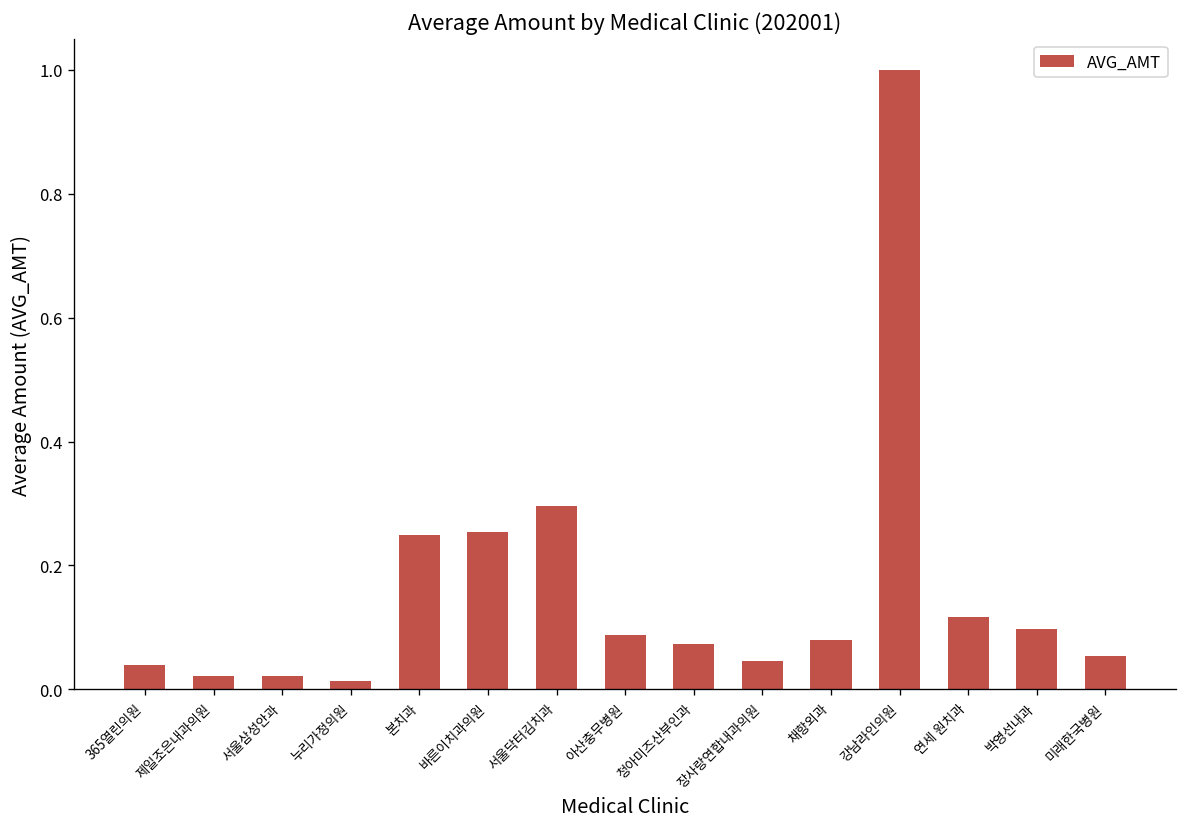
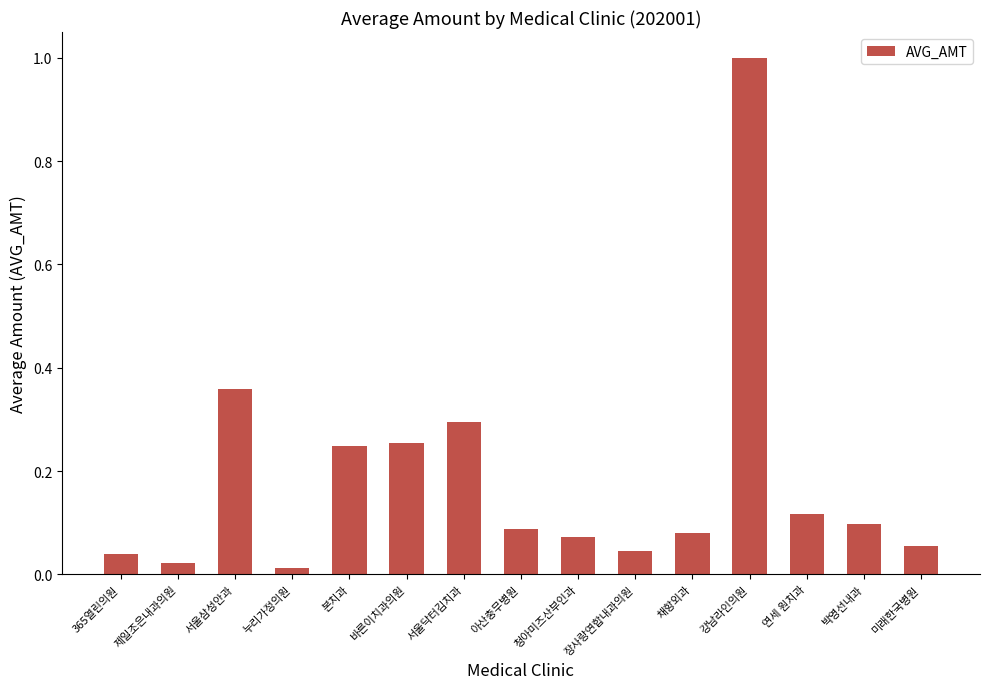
  {
    "365열린의원": 0.04,
    "제일조은내과의원": 0.02,
-   "서울삼성안과": 0.02,
+   "서울삼성안과": 0.36,
    "누리가정의원": 0.01,
    "본치과": 0.25,
    "바른이치과의원": 0.25,
    "서울닥터김치과": 0.30,
    "아산충무병원": 0.09,
    "청아미즈산부인과": 0.07,
    "장사랑연합내과의원": 0.05,
    "채항외과": 0.08,
    "강남라인의원": 1.00,
    "연세 원치과": 0.12,
    "박영선내과": 0.10,
    "미래한국병원": 0.05
  }
